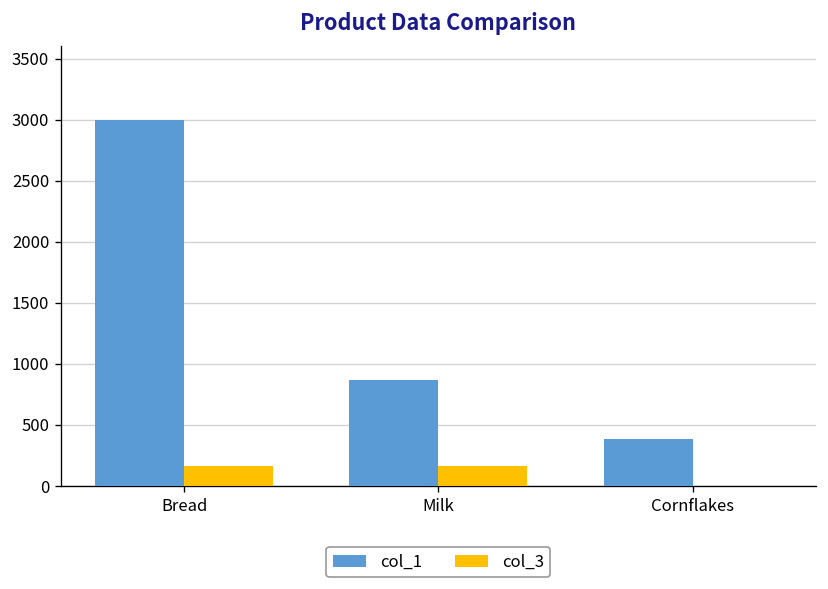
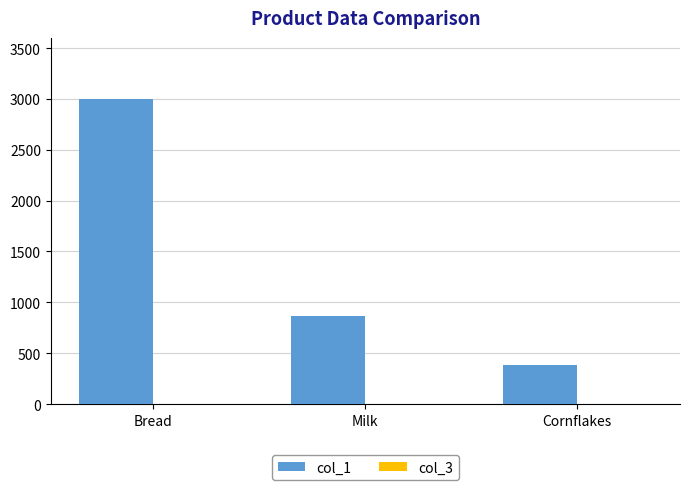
  {
    "col_1": {
      "Bread": 3000,
      "Milk": 860,
      "Cornflakes": 380
    },
    "col_3": {
-     "Bread": 160,
-     "Milk": 160
+     "Bread": 0,
+     "Milk": 0
    }
  }
